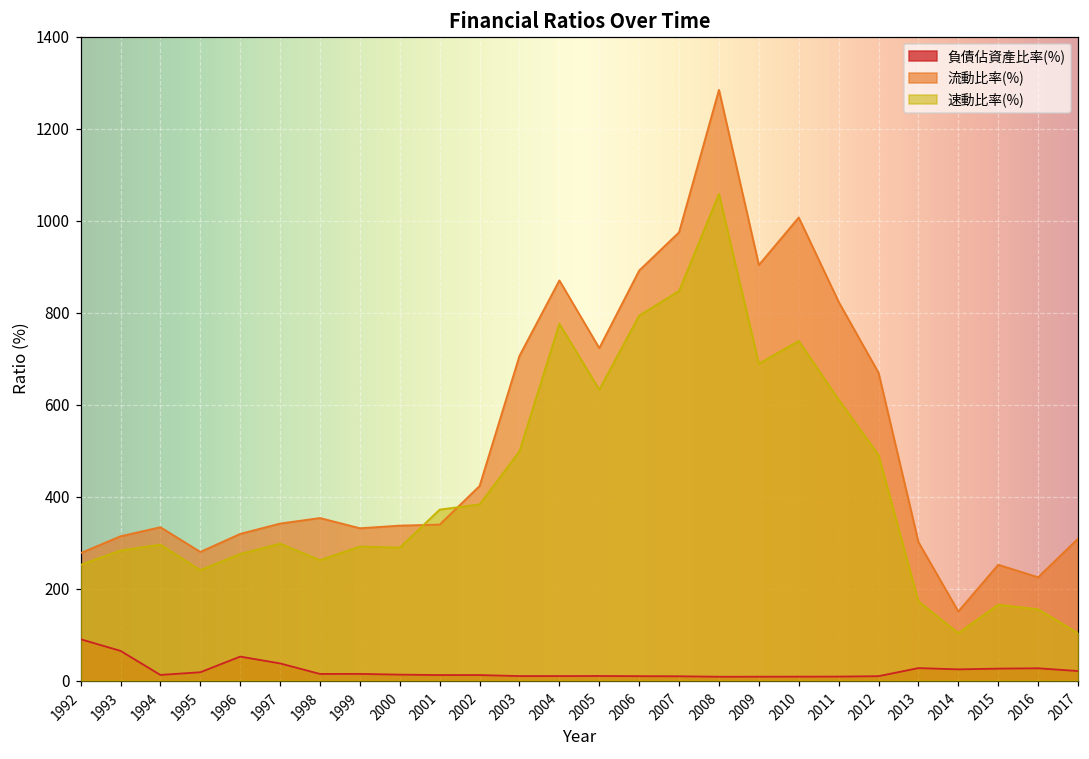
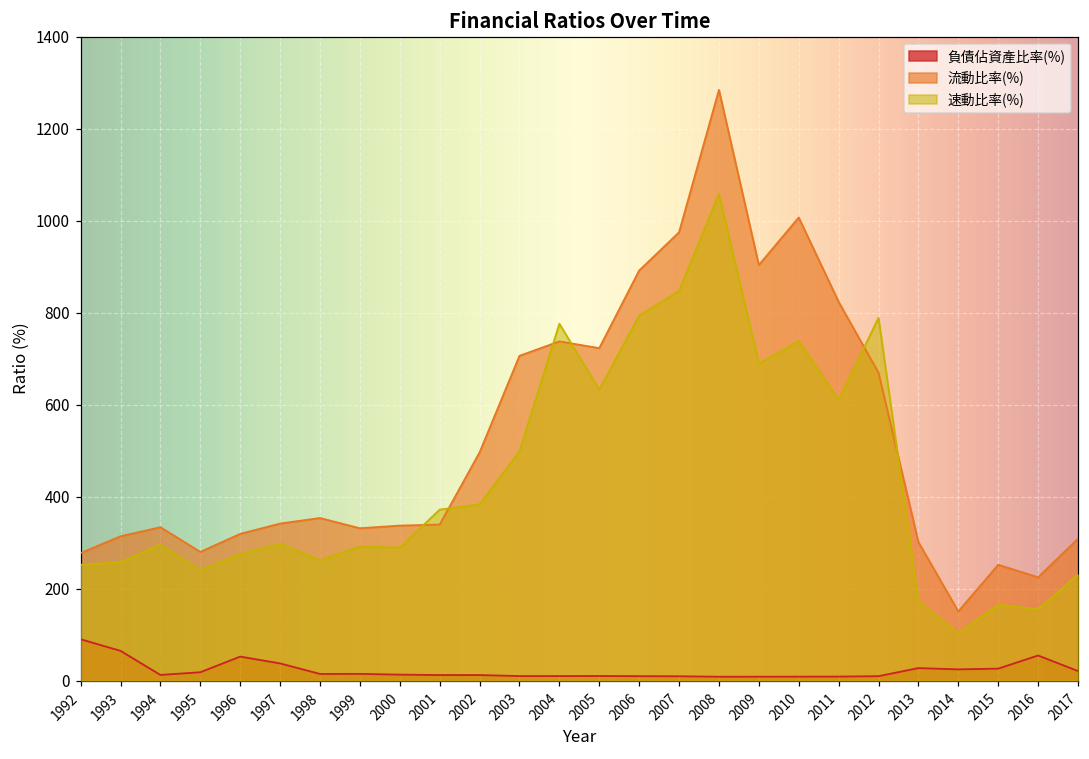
  {
    "負債佔資產比率(%)": {
      "1992": 90,
      "1993": 60,
      "1994": 10,
      "1995": 20,
      "1996": 50,
      "1997": 40,
      "1998": 10,
      "1999": 10,
      "2000": 10,
      "2001": 10,
      "2002": 10,
      "2003": 10,
      "2004": 10,
      "2005": 10,
      "2006": 10,
      "2007": 10,
      "2008": 10,
      "2009": 10,
      "2010": 10,
      "2011": 10,
      "2012": 10,
      "2013": 30,
      "2014": 20,
      "2015": 30,
-     "2016": 30,
+     "2016": 50,
      "2017": 20
    },
    "流動比率(%)": {
      "1992": 280,
      "1993": 310,
      "1994": 330,
      "1995": 280,
      "1996": 320,
      "1997": 340,
      "1998": 350,
      "1999": 330,
      "2000": 340,
      "2001": 340,
-     "2002": 420,
+     "2002": 500,
      "2003": 710,
-     "2004": 870,
+     "2004": 740,
      "2005": 720,
      "2006": 890,
      "2007": 970,
      "2008": 1280,
      "2009": 900,
      "2010": 1010,
      "2011": 820,
      "2012": 670,
      "2013": 300,
      "2014": 150,
      "2015": 250,
      "2016": 220,
      "2017": 310
    },
    "速動比率(%)": {
      "1992": 250,
-     "1993": 280,
+     "1993": 260,
      "1994": 300,
      "1995": 240,
      "1996": 280,
      "1997": 300,
      "1998": 260,
      "1999": 290,
      "2000": 290,
      "2001": 370,
      "2002": 380,
      "2003": 500,
      "2004": 780,
      "2005": 630,
      "2006": 790,
      "2007": 850,
      "2008": 1060,
      "2009": 690,
      "2010": 740,
      "2011": 610,
-     "2012": 490,
+     "2012": 790,
      "2013": 170,
      "2014": 100,
      "2015": 160,
      "2016": 160,
-     "2017": 100
+     "2017": 230
    }
  }
